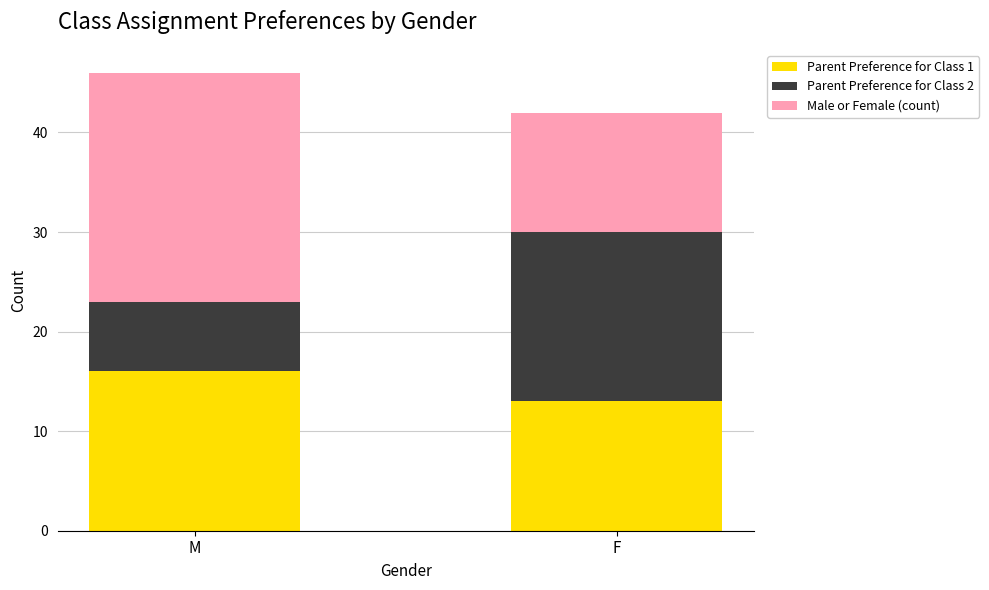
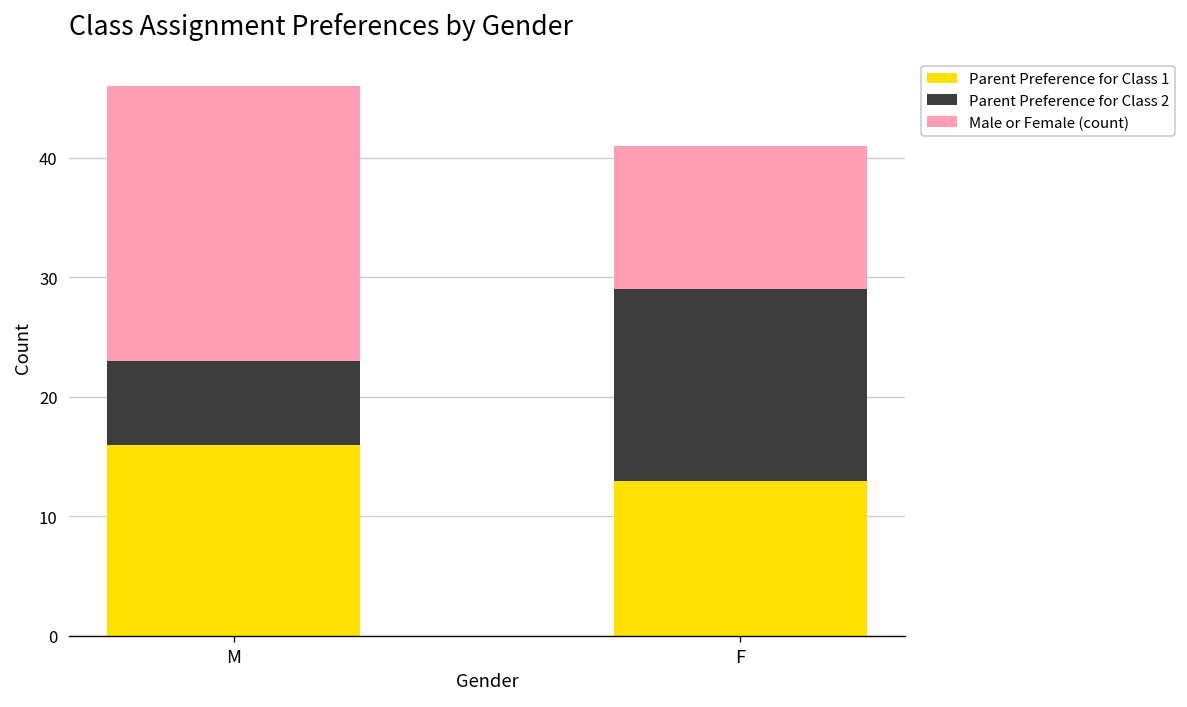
  {
    "Parent Preference for Class 1": {
      "M": 16,
      "F": 13
    },
    "Parent Preference for Class 2": {
      "M": 7,
-     "F": 17
+     "F": 16
    },
    "Male or Female (count)": {
      "M": 23,
      "F": 12
    }
  }
